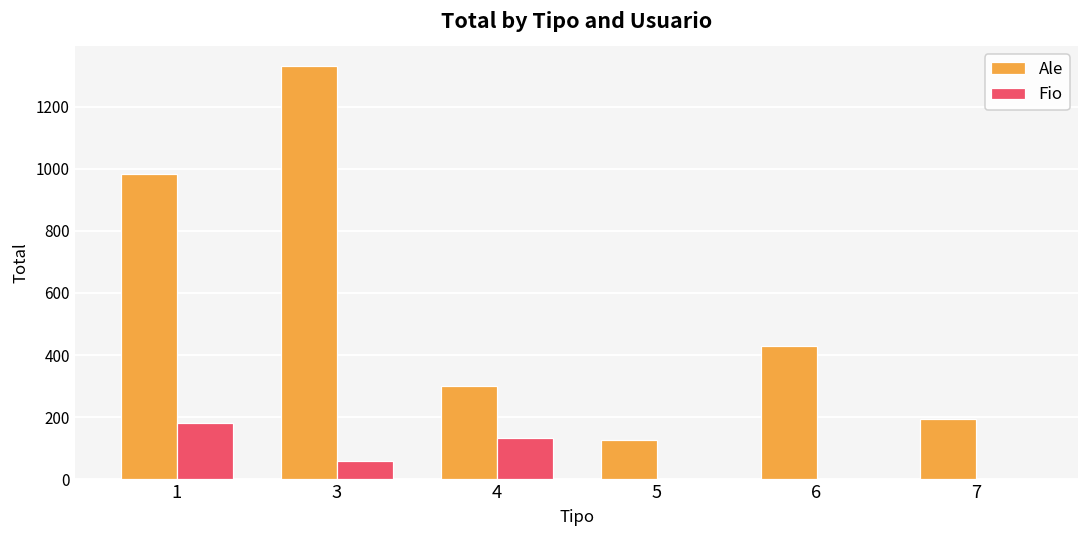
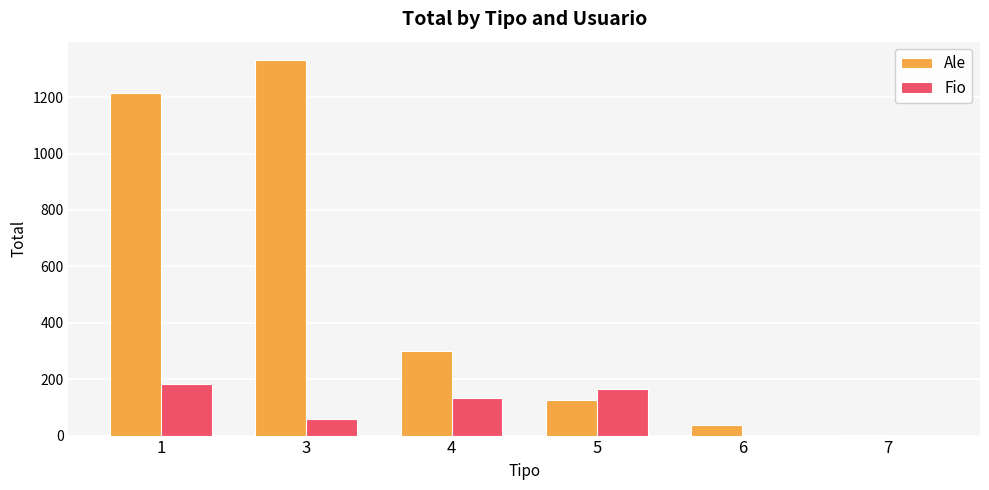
  {
    "Ale": {
-     "1": 980,
+     "1": 1210,
      "3": 1330,
      "4": 300,
      "5": 130,
-     "6": 430,
-     "7": 190
+     "6": 40,
+     "7": 0
    },
    "Fio": {
      "1": 180,
      "3": 60,
      "4": 130,
-     "5": 0,
+     "5": 170,
      "6": 0,
      "7": 0
    }
  }
